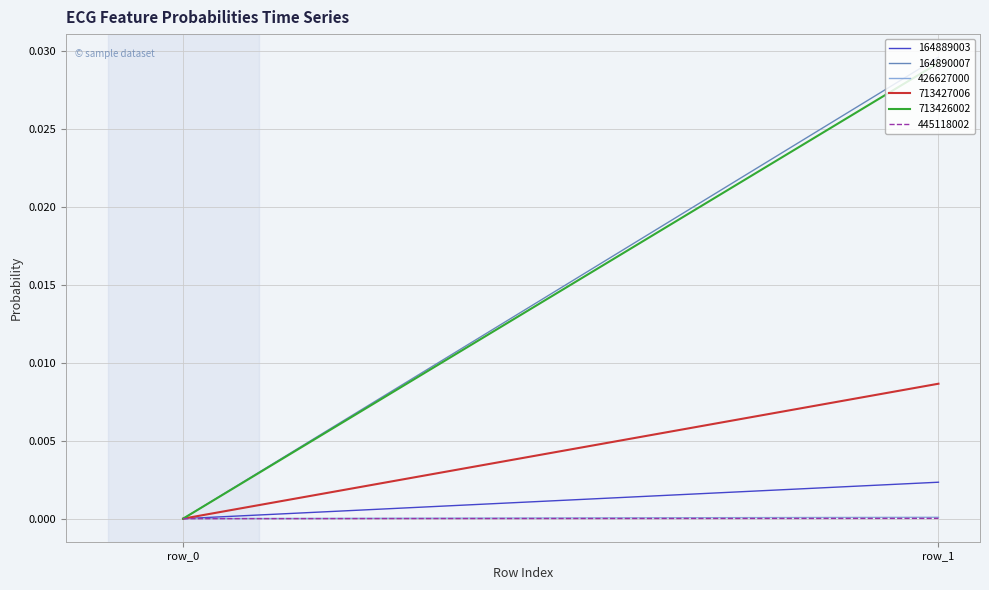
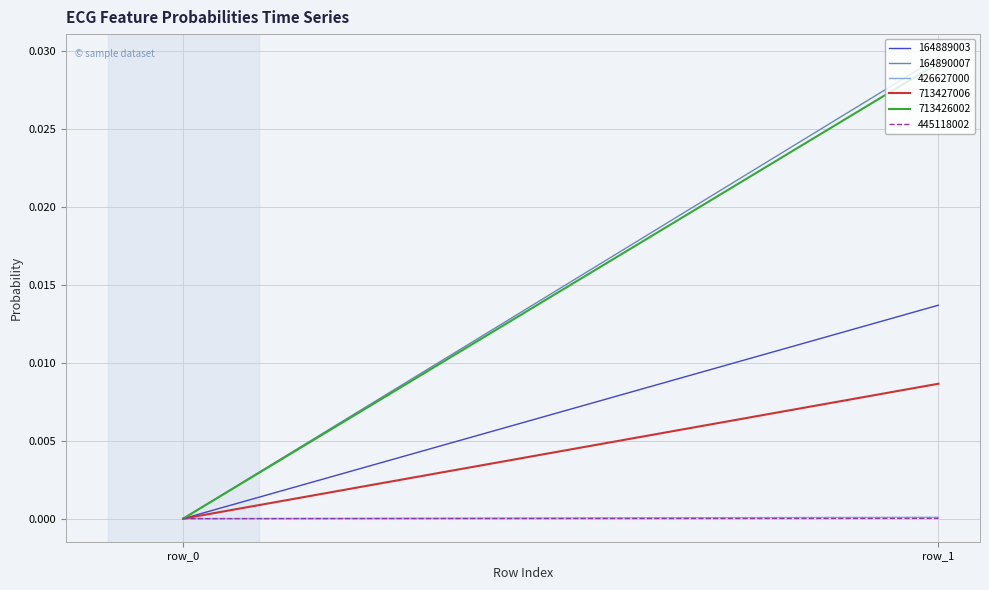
  {
    "164889003": {
-     "row_1": 0.0023
+     "row_1": 0.0137
    },
    "713427006": {
      "row_1": 0.0087
    }
  }
